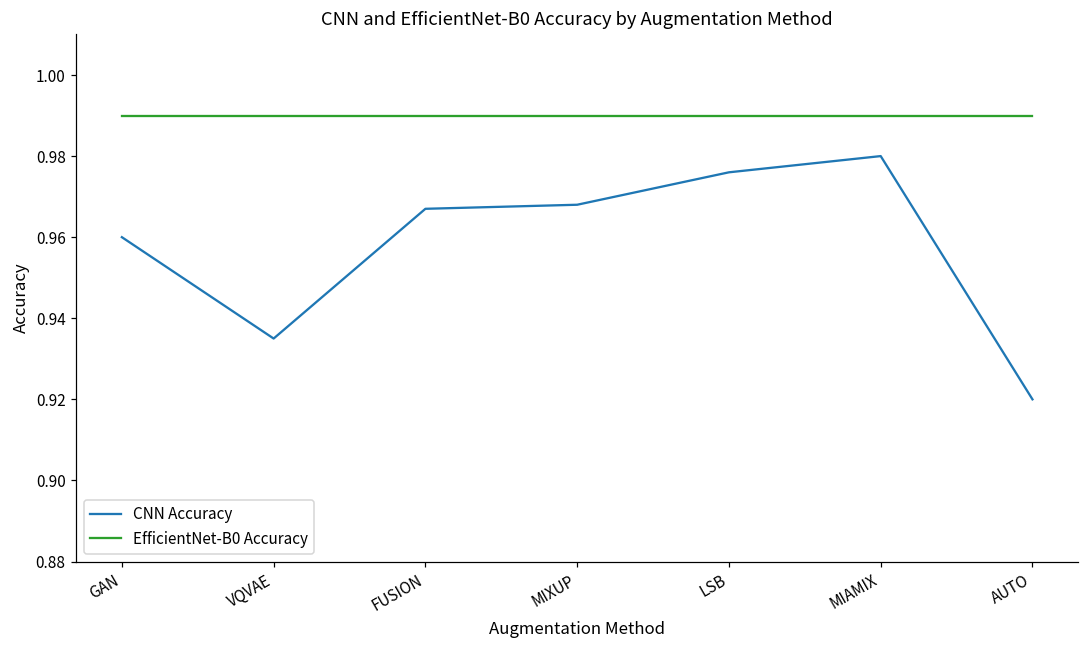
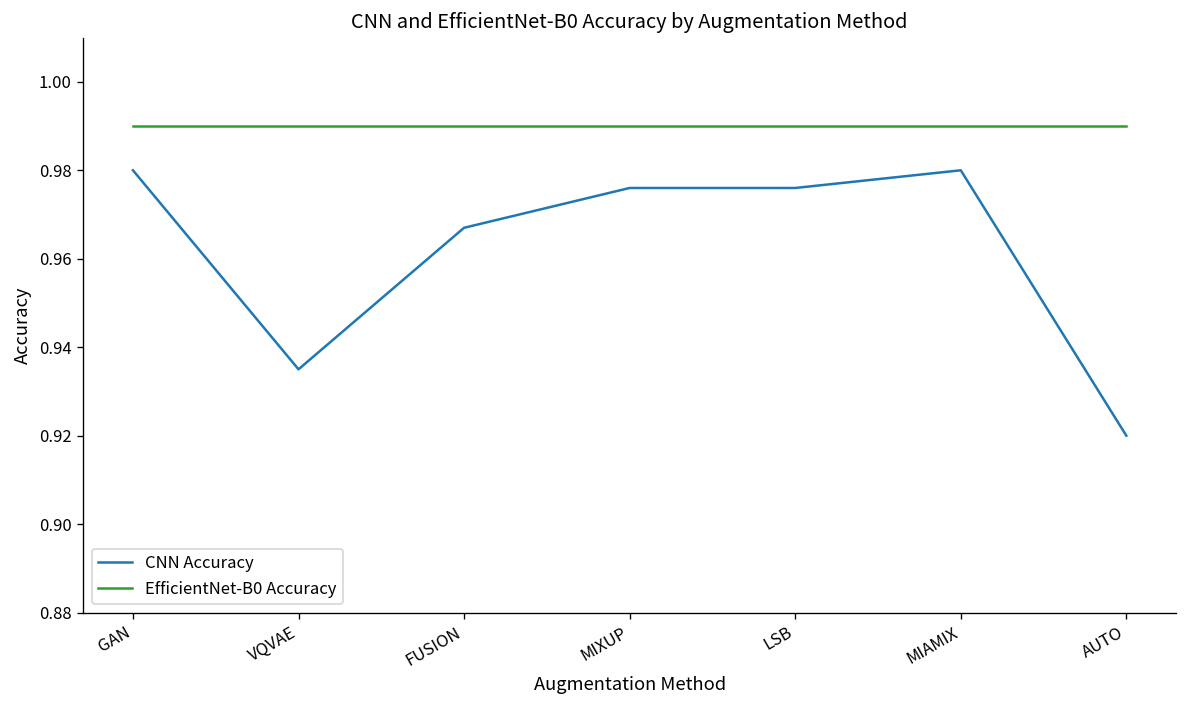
  {
    "CNN Accuracy": {
-     "GAN": 0.96,
+     "GAN": 0.98,
      "VQVAE": 0.935,
      "FUSION": 0.967,
-     "MIXUP": 0.968,
+     "MIXUP": 0.976,
      "LSB": 0.976,
      "MIAMIX": 0.980,
      "AUTO": 0.920
    },
    "EfficientNet-B0 Accuracy": {
      "GAN": 0.990,
      "VQVAE": 0.990,
      "FUSION": 0.990,
      "MIXUP": 0.990,
      "LSB": 0.990,
      "MIAMIX": 0.990,
      "AUTO": 0.990
    }
  }
